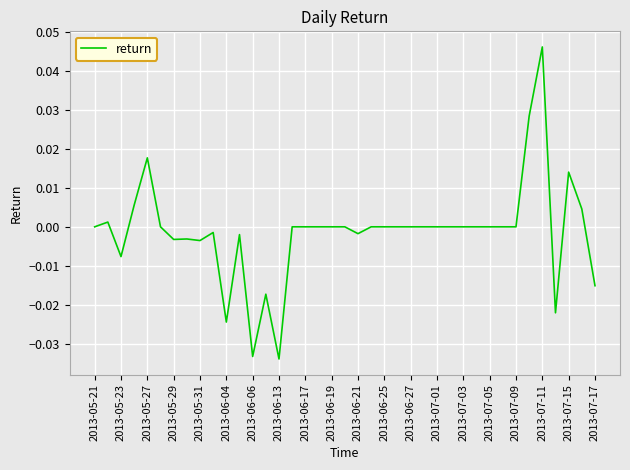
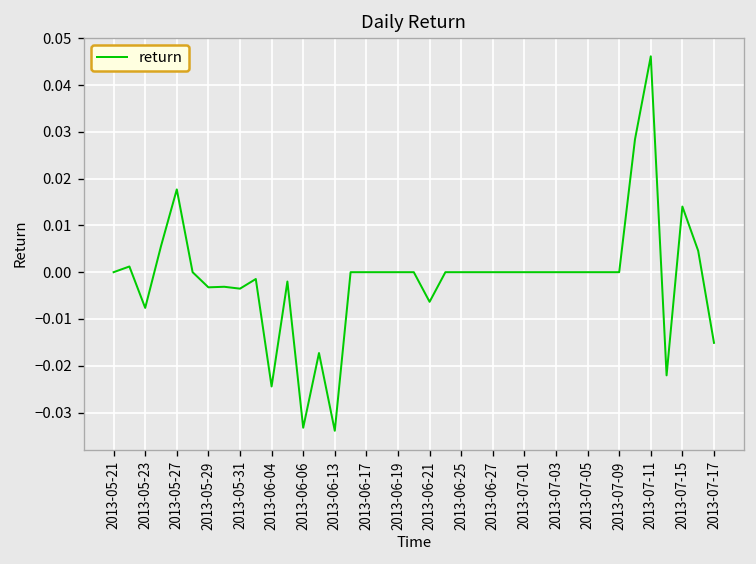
  {
    "2013-05-21": 0.000,
    "2013-05-23": -0.008,
    "2013-05-27": 0.018,
    "2013-05-29": -0.003,
    "2013-05-31": -0.004,
    "2013-06-04": -0.024,
    "2013-06-06": -0.033,
    "2013-06-13": -0.034,
    "2013-06-17": 0.000,
    "2013-06-19": 0.000,
-   "2013-06-21": -0.002,
+   "2013-06-21": -0.006,
    "2013-06-25": 0.000,
    "2013-06-27": 0.000,
    "2013-07-01": 0.000,
    "2013-07-03": 0.000,
    "2013-07-05": 0.000,
    "2013-07-09": 0.000,
    "2013-07-11": 0.046,
    "2013-07-15": 0.014,
    "2013-07-17": -0.015
  }
